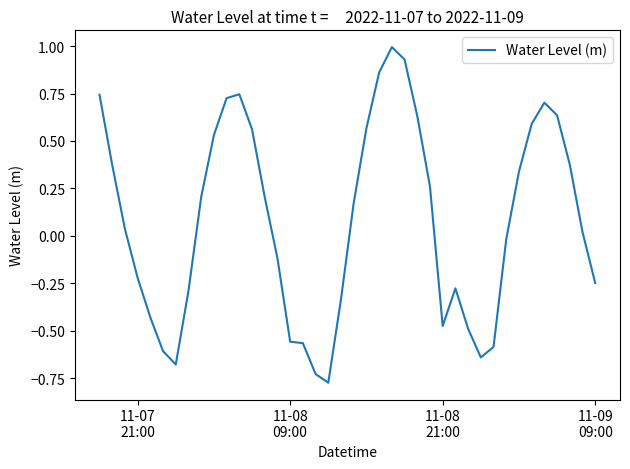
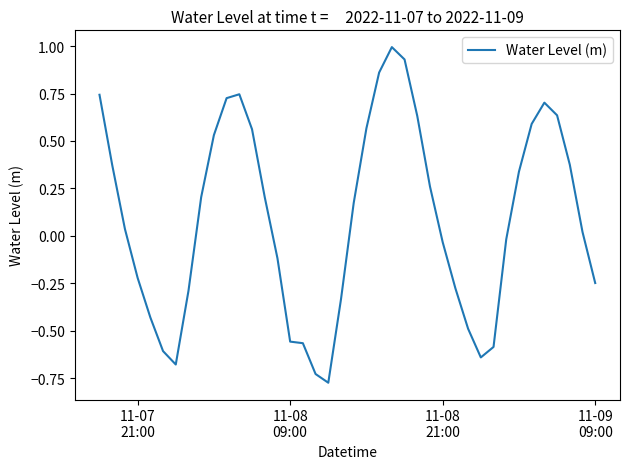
  {
    "11-07 21:00": -0.22,
    "11-08 09:00": -0.56,
-   "11-08 21:00": -0.48,
+   "11-08 21:00": -0.03,
    "11-09 09:00": -0.25
  }
